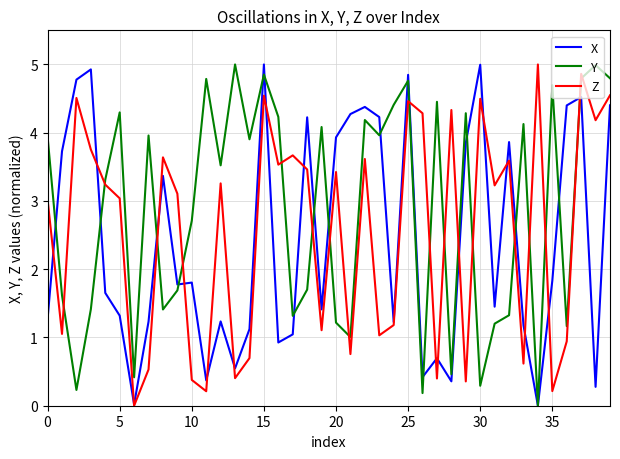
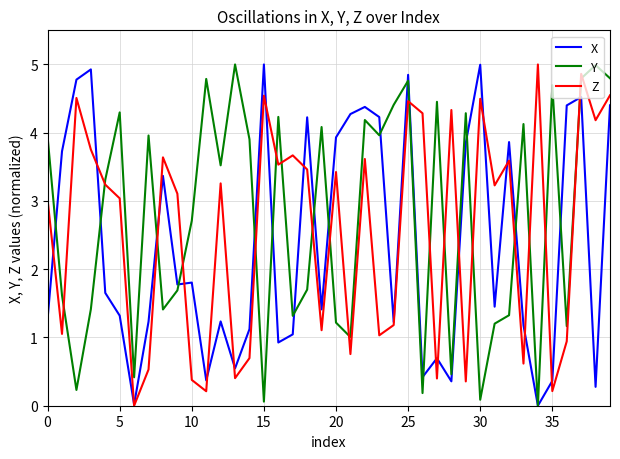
  {
    "X": {
      "0": 1.3,
      "5": 1.3,
      "10": 1.8,
      "15": 5.0,
      "20": 3.9,
      "25": 4.8,
      "30": 5.0,
-     "35": 1.8
+     "35": 0.4
    },
    "Y": {
      "0": 3.9,
      "5": 4.3,
      "10": 2.7,
-     "15": 4.9,
+     "15": 0.1,
      "20": 1.2,
      "25": 4.8,
-     "30": 0.3
+     "30": 0.1
    },
    "Z": {
      "0": 3.0,
      "5": 3.0,
      "10": 0.4,
      "15": 4.5,
      "20": 3.4,
      "25": 4.5,
      "30": 4.5,
      "35": 0.2
    }
  }
